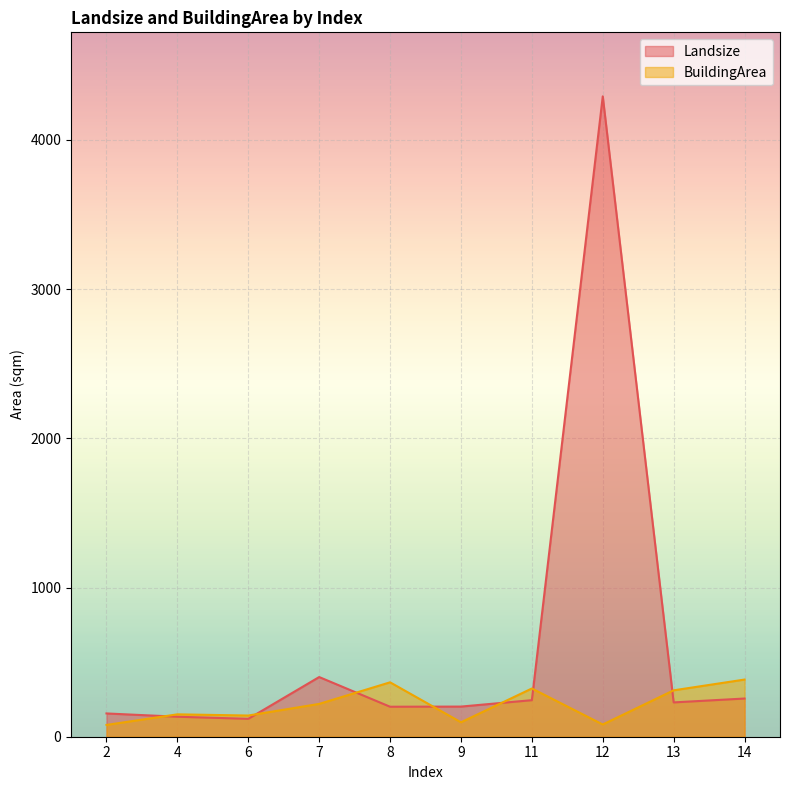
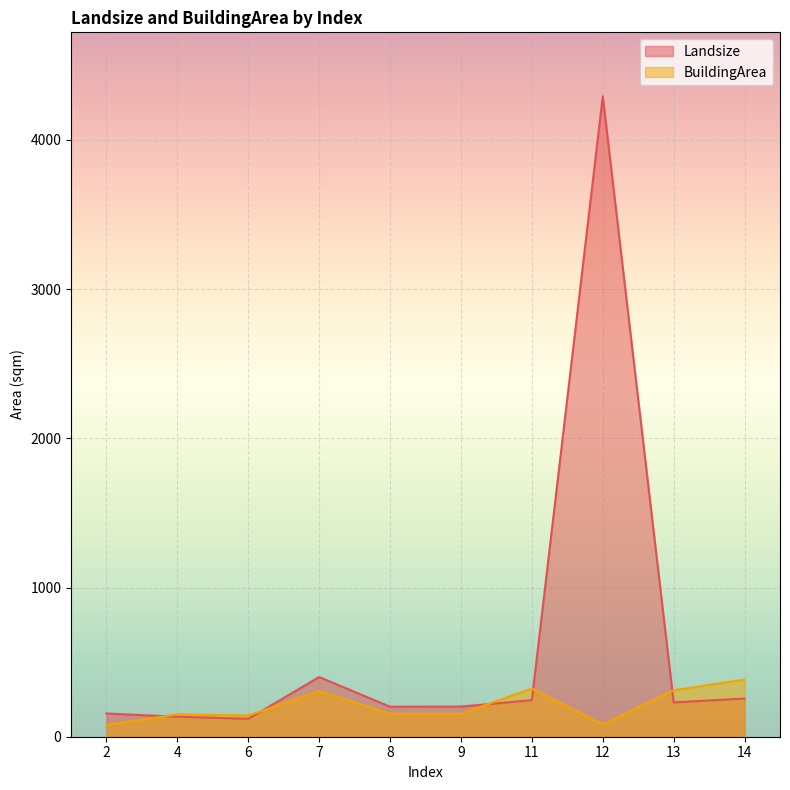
  {
    "Landsize": {
      "2": 160,
      "6": 120,
      "7": 400,
      "8": 200,
      "9": 200,
      "11": 250,
      "12": 4290,
      "13": 230,
      "14": 260
    },
    "BuildingArea": {
      "2": 80,
      "6": 140,
-     "7": 220,
-     "8": 360,
-     "9": 100,
+     "7": 310,
+     "8": 150,
+     "9": 150,
      "11": 320,
      "12": 80,
      "13": 310,
      "14": 380
    }
  }
